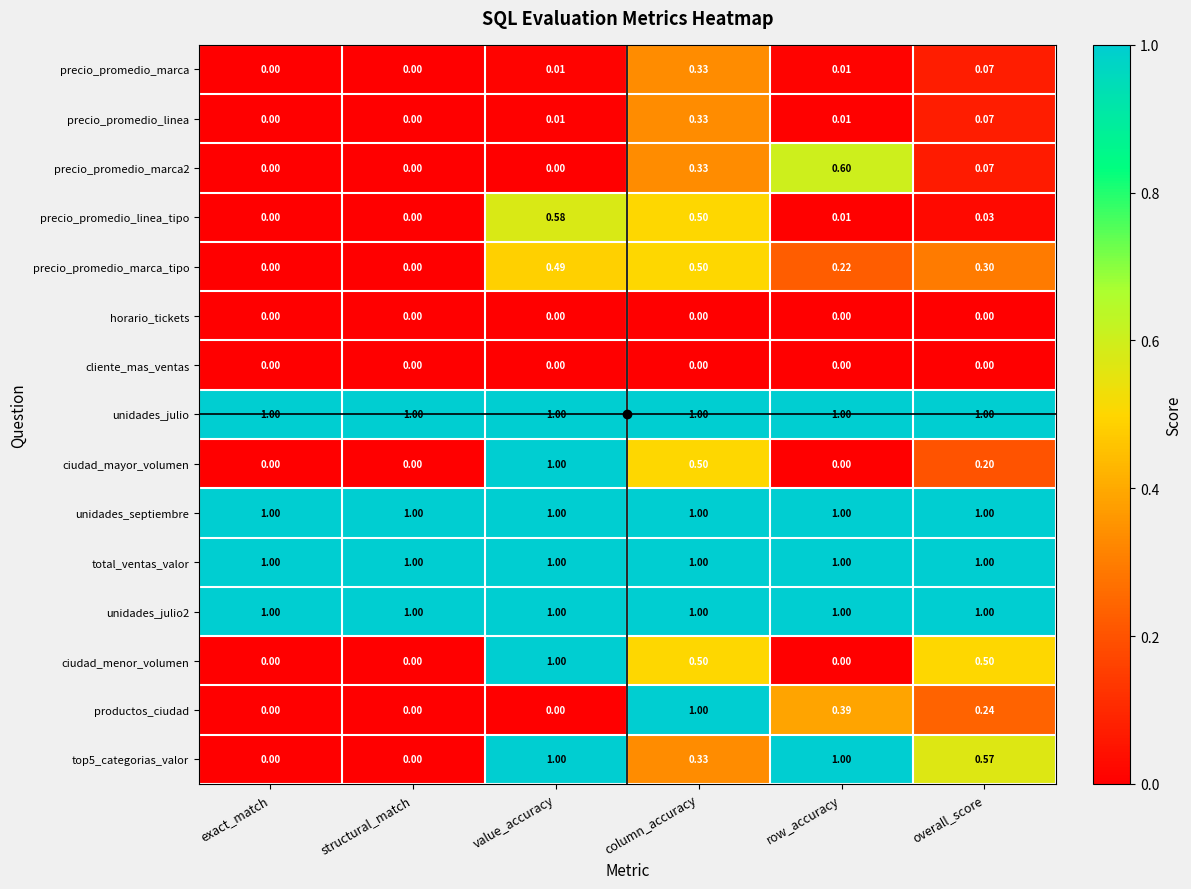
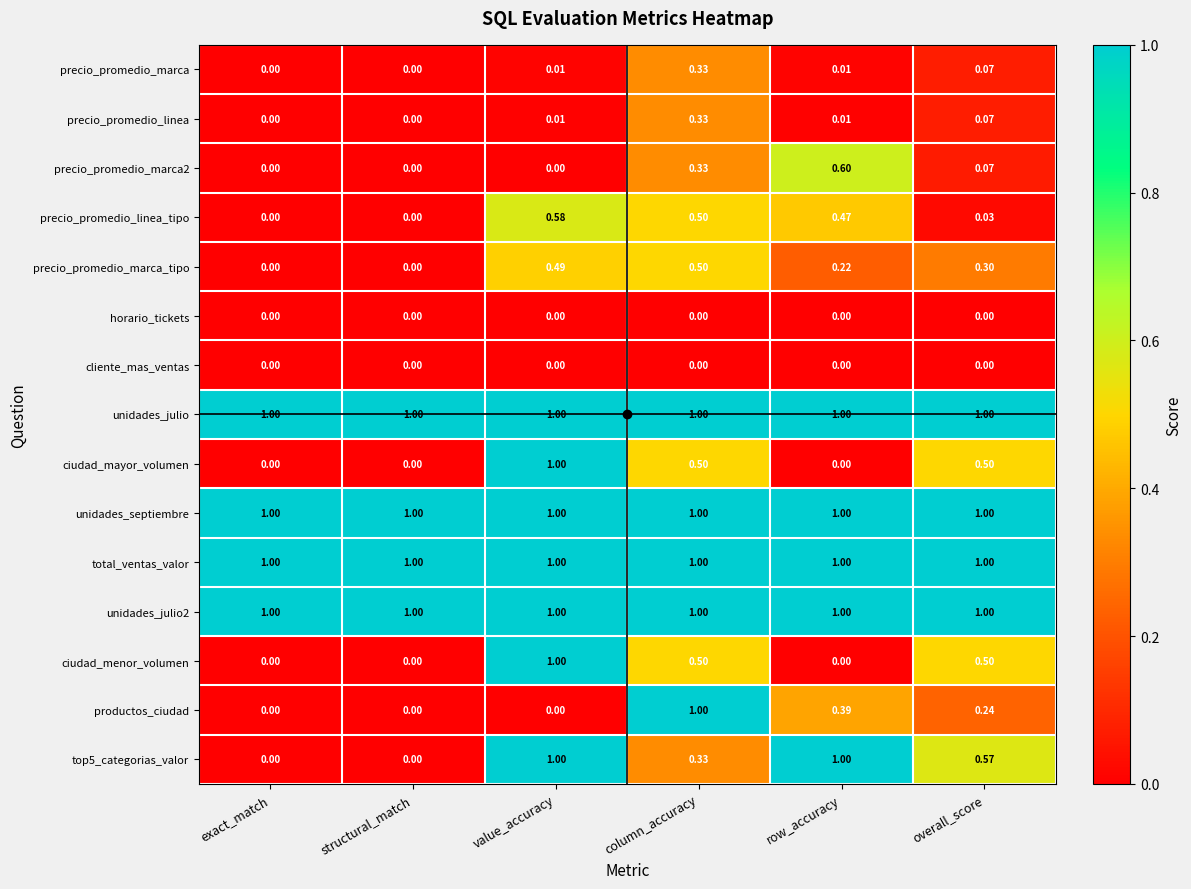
  {
    "precio_promedio_marca": {
      "exact_match": 0.00,
      "structural_match": 0.00,
      "value_accuracy": 0.01,
      "column_accuracy": 0.33,
      "row_accuracy": 0.01,
      "overall_score": 0.07
    },
    "precio_promedio_linea": {
      "exact_match": 0.00,
      "structural_match": 0.00,
      "value_accuracy": 0.01,
      "column_accuracy": 0.33,
      "row_accuracy": 0.01,
      "overall_score": 0.07
    },
    "precio_promedio_marca2": {
      "exact_match": 0.00,
      "structural_match": 0.00,
      "value_accuracy": 0.00,
      "column_accuracy": 0.33,
      "row_accuracy": 0.60,
      "overall_score": 0.07
    },
    "precio_promedio_linea_tipo": {
      "exact_match": 0.00,
      "structural_match": 0.00,
      "value_accuracy": 0.58,
      "column_accuracy": 0.50,
-     "row_accuracy": 0.01,
+     "row_accuracy": 0.47,
      "overall_score": 0.03
    },
    "precio_promedio_marca_tipo": {
      "exact_match": 0.00,
      "structural_match": 0.00,
      "value_accuracy": 0.49,
      "column_accuracy": 0.50,
      "row_accuracy": 0.22,
      "overall_score": 0.30
    },
    "horario_tickets": {
      "exact_match": 0.00,
      "structural_match": 0.00,
      "value_accuracy": 0.00,
      "column_accuracy": 0.00,
      "row_accuracy": 0.00,
      "overall_score": 0.00
    },
    "cliente_mas_ventas": {
      "exact_match": 0.00,
      "structural_match": 0.00,
      "value_accuracy": 0.00,
      "column_accuracy": 0.00,
      "row_accuracy": 0.00,
      "overall_score": 0.00
    },
    "unidades_julio": {
      "exact_match": 1.00,
      "structural_match": 1.00,
      "value_accuracy": 1.00,
      "column_accuracy": 1.00,
      "row_accuracy": 1.00,
      "overall_score": 1.00
    },
    "ciudad_mayor_volumen": {
      "exact_match": 0.00,
      "structural_match": 0.00,
      "value_accuracy": 1.00,
      "column_accuracy": 0.50,
      "row_accuracy": 0.00,
-     "overall_score": 0.20
+     "overall_score": 0.50
    },
    "unidades_septiembre": {
      "exact_match": 1.00,
      "structural_match": 1.00,
      "value_accuracy": 1.00,
      "column_accuracy": 1.00,
      "row_accuracy": 1.00,
      "overall_score": 1.00
    },
    "total_ventas_valor": {
      "exact_match": 1.00,
      "structural_match": 1.00,
      "value_accuracy": 1.00,
      "column_accuracy": 1.00,
      "row_accuracy": 1.00,
      "overall_score": 1.00
    },
    "unidades_julio2": {
      "exact_match": 1.00,
      "structural_match": 1.00,
      "value_accuracy": 1.00,
      "column_accuracy": 1.00,
      "row_accuracy": 1.00,
      "overall_score": 1.00
    },
    "ciudad_menor_volumen": {
      "exact_match": 0.00,
      "structural_match": 0.00,
      "value_accuracy": 1.00,
      "column_accuracy": 0.50,
      "row_accuracy": 0.00,
      "overall_score": 0.50
    },
    "productos_ciudad": {
      "exact_match": 0.00,
      "structural_match": 0.00,
      "value_accuracy": 0.00,
      "column_accuracy": 1.00,
      "row_accuracy": 0.39,
      "overall_score": 0.24
    },
    "top5_categorias_valor": {
      "exact_match": 0.00,
      "structural_match": 0.00,
      "value_accuracy": 1.00,
      "column_accuracy": 0.33,
      "row_accuracy": 1.00,
      "overall_score": 0.57
    }
  }
